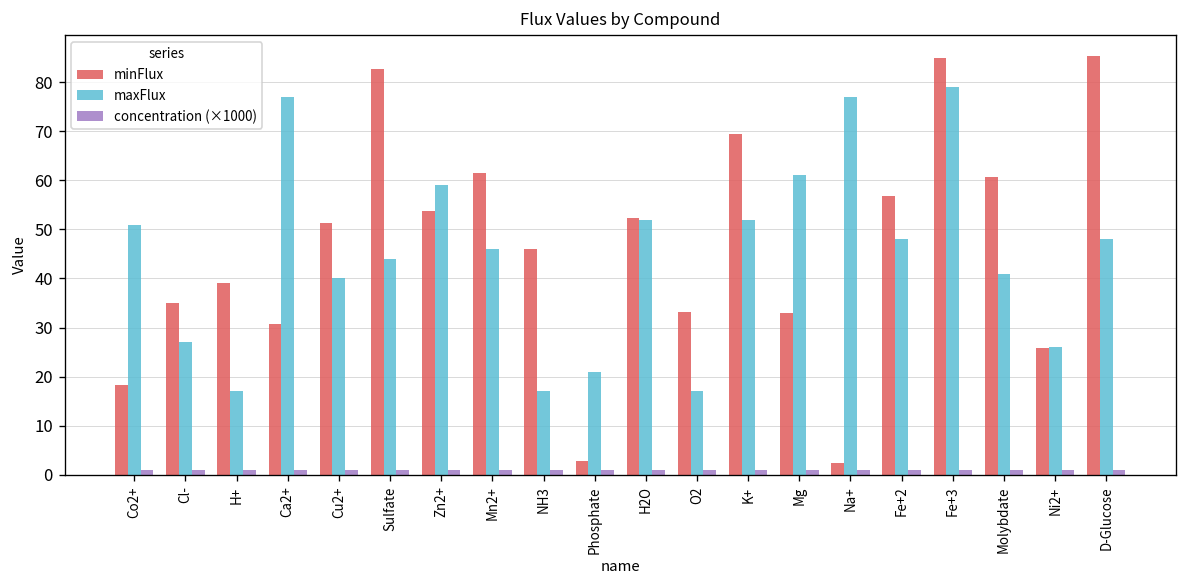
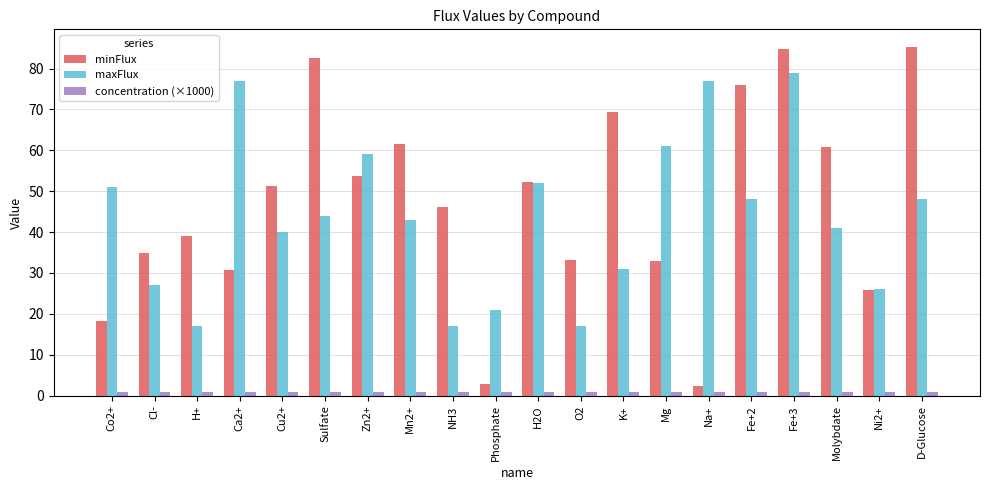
  {
    "minFlux": {
      "Co2+": 18,
      "Cl-": 35,
      "H+": 39,
      "Ca2+": 31,
      "Cu2+": 51,
      "Sulfate": 83,
      "Zn2+": 54,
      "Mn2+": 62,
      "NH3": 46,
      "Phosphate": 3,
      "H2O": 52,
      "O2": 33,
      "K+": 69,
      "Mg": 33,
      "Na+": 2,
-     "Fe+2": 57,
+     "Fe+2": 76,
      "Fe+3": 85,
      "Molybdate": 61,
      "Ni2+": 26,
      "D-Glucose": 85
    },
    "maxFlux": {
      "Co2+": 51,
      "Cl-": 27,
      "H+": 17,
      "Ca2+": 77,
      "Cu2+": 40,
      "Sulfate": 44,
      "Zn2+": 59,
-     "Mn2+": 46,
+     "Mn2+": 43,
      "NH3": 17,
      "Phosphate": 21,
      "H2O": 52,
      "O2": 17,
-     "K+": 52,
+     "K+": 31,
      "Mg": 61,
      "Na+": 77,
      "Fe+2": 48,
      "Fe+3": 79,
      "Molybdate": 41,
      "Ni2+": 26,
      "D-Glucose": 48
    },
    "concentration (×1000)": {
      "Co2+": 1,
      "Cl-": 1,
      "H+": 1,
      "Ca2+": 1,
      "Cu2+": 1,
      "Sulfate": 1,
      "Zn2+": 1,
      "Mn2+": 1,
      "NH3": 1,
      "Phosphate": 1,
      "H2O": 1,
      "O2": 1,
      "K+": 1,
      "Mg": 1,
      "Na+": 1,
      "Fe+2": 1,
      "Fe+3": 1,
      "Molybdate": 1,
      "Ni2+": 1,
      "D-Glucose": 1
    }
  }
